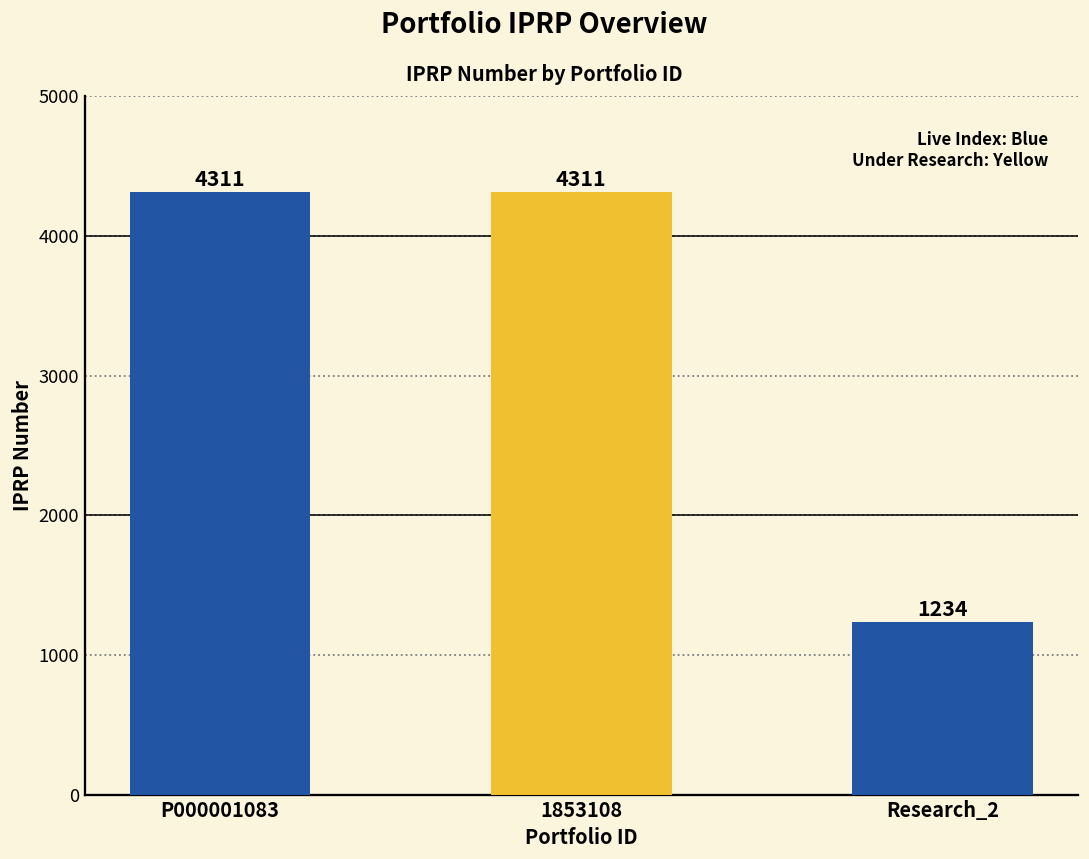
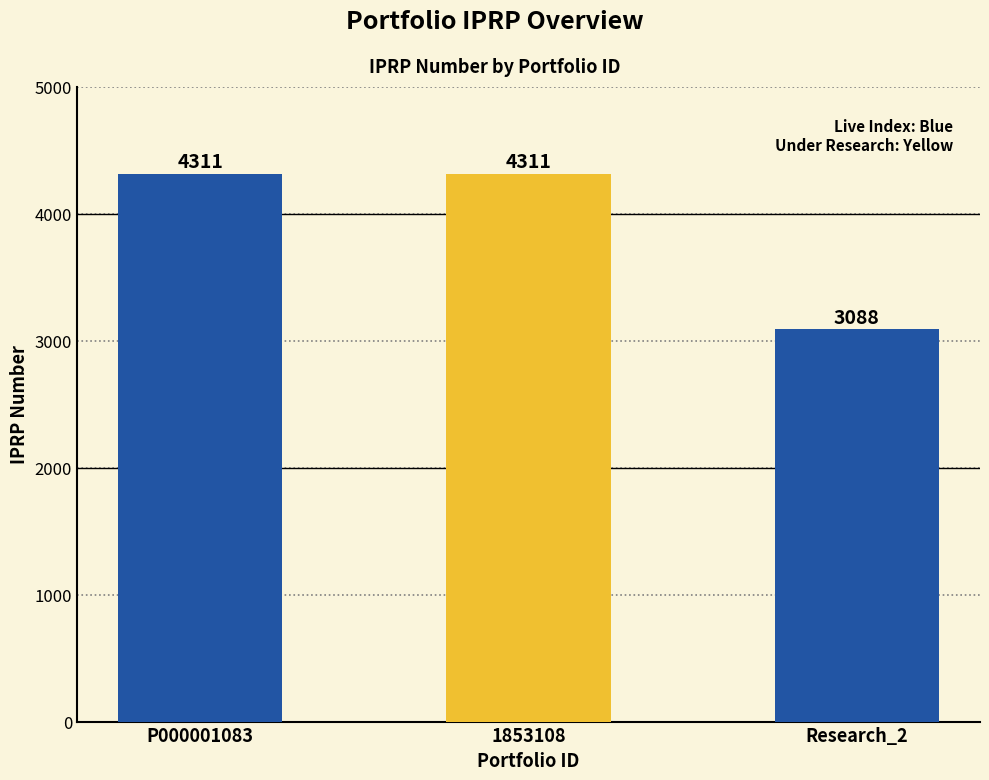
  {
    "P000001083": 4311,
    "1853108": 4311,
-   "Research_2": 1234
+   "Research_2": 3088
  }
